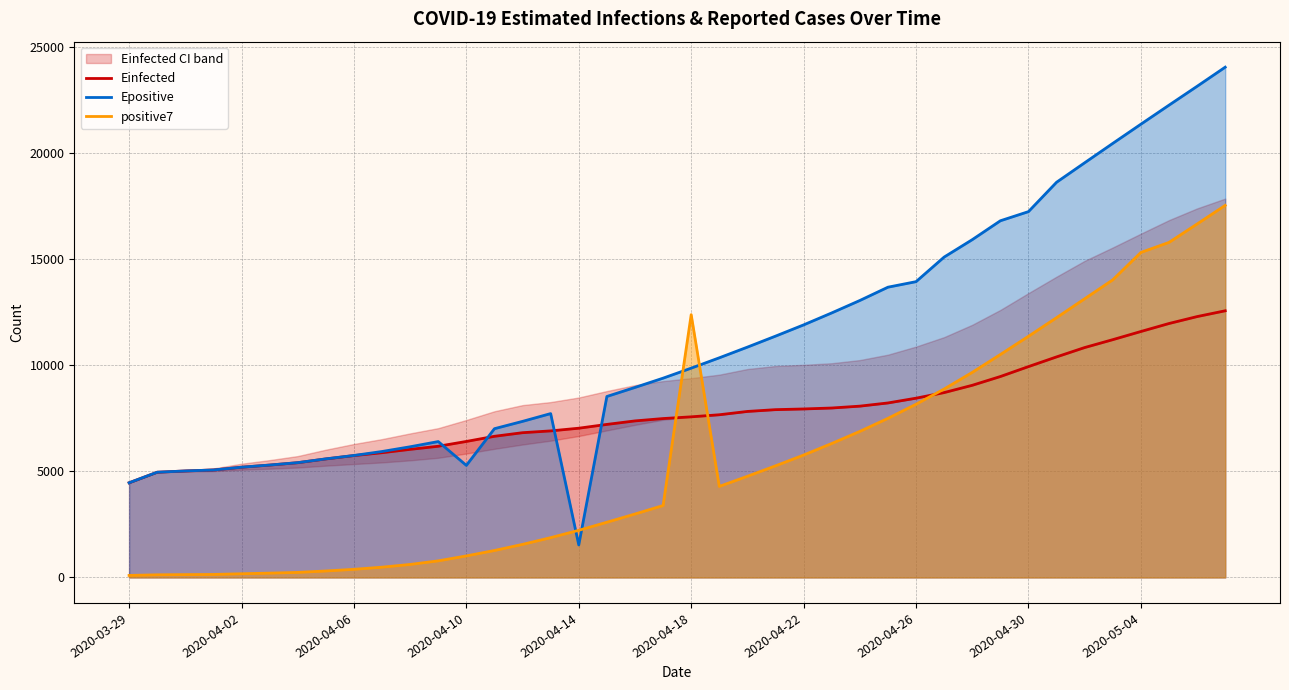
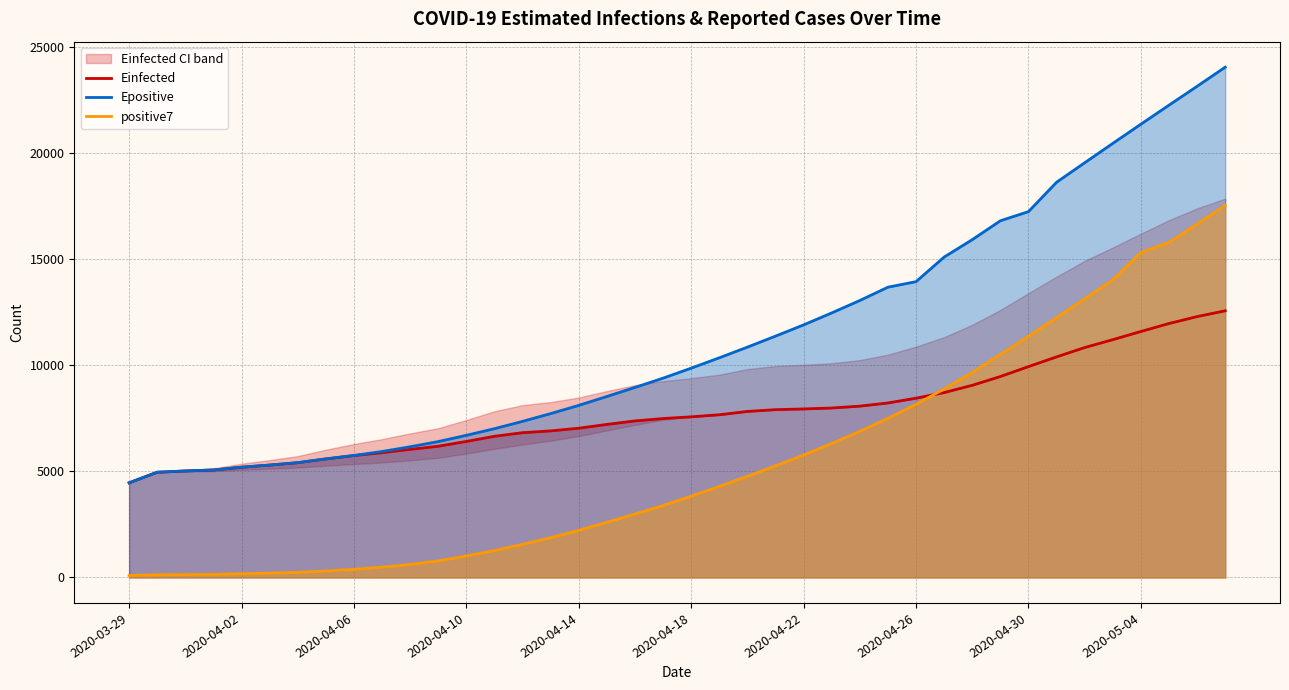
  {
    "Epositive": {
-     "2020-04-10": 5300,
-     "2020-04-14": 1500,
+     "2020-04-10": 6700,
+     "2020-04-14": 8100,
      "2020-04-18": 9900,
      "2020-04-22": 11900,
      "2020-04-26": 13900,
      "2020-04-30": 17200,
      "2020-05-04": 21400
    },
    "positive7": {
      "2020-03-29": 100,
      "2020-04-02": 200,
      "2020-04-06": 400,
      "2020-04-10": 1000,
      "2020-04-14": 2200,
-     "2020-04-18": 12400,
+     "2020-04-18": 3800,
      "2020-04-22": 5800,
      "2020-04-26": 8200,
      "2020-04-30": 11400,
      "2020-05-04": 15300
    }
  }
